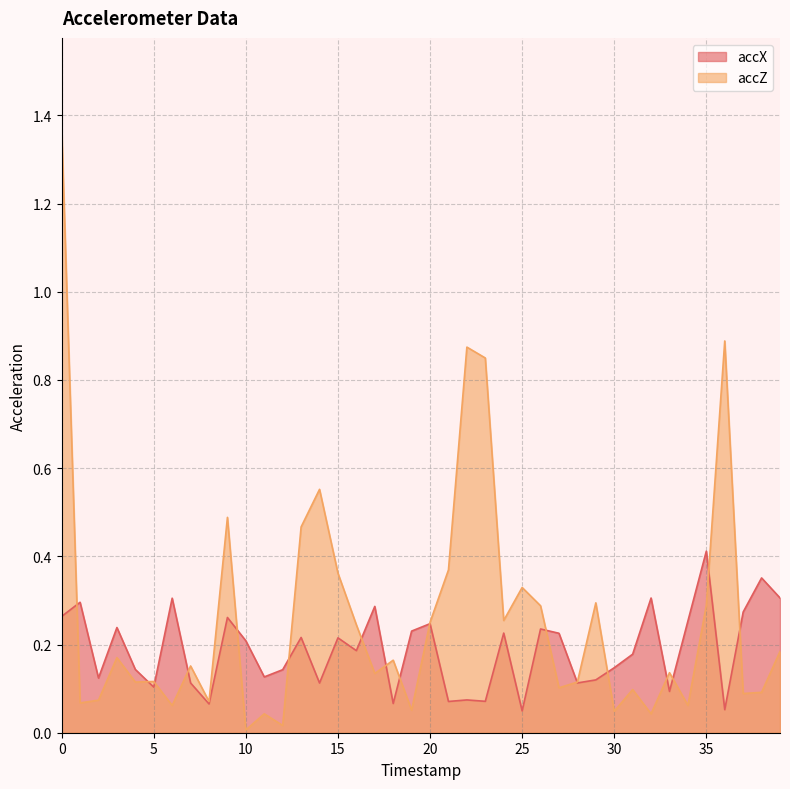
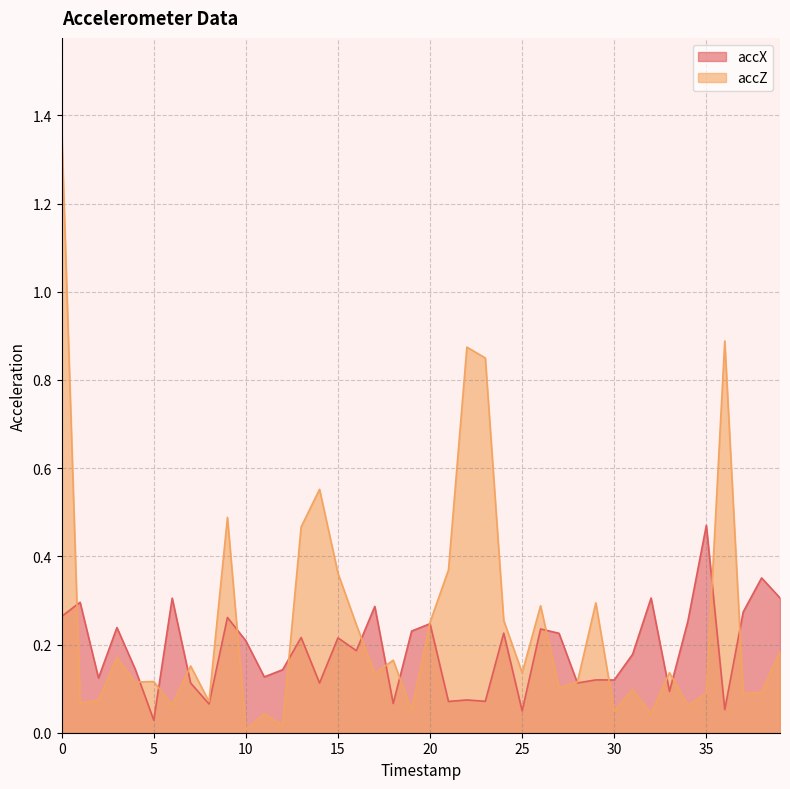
  {
    "accX": {
      "0": 0.26,
-     "5": 0.10,
+     "5": 0.03,
      "10": 0.21,
      "15": 0.22,
      "25": 0.05,
-     "30": 0.15,
-     "35": 0.41
+     "30": 0.12,
+     "35": 0.47
    },
    "accZ": {
      "0": 1.37,
      "5": 0.12,
      "10": 0.01,
      "15": 0.36,
-     "25": 0.33,
+     "25": 0.14,
      "30": 0.05,
-     "35": 0.29
+     "35": 0.09
    }
  }
